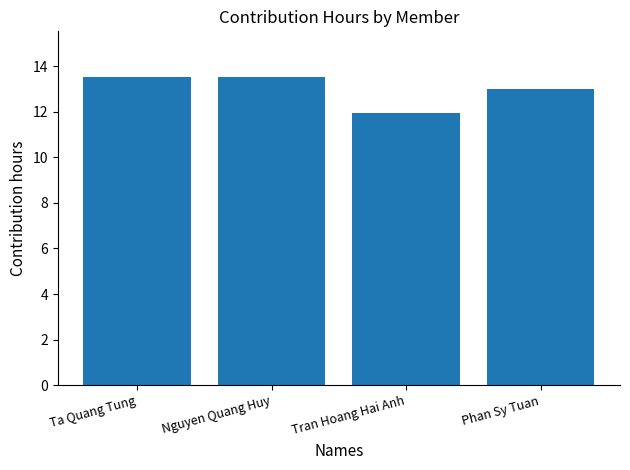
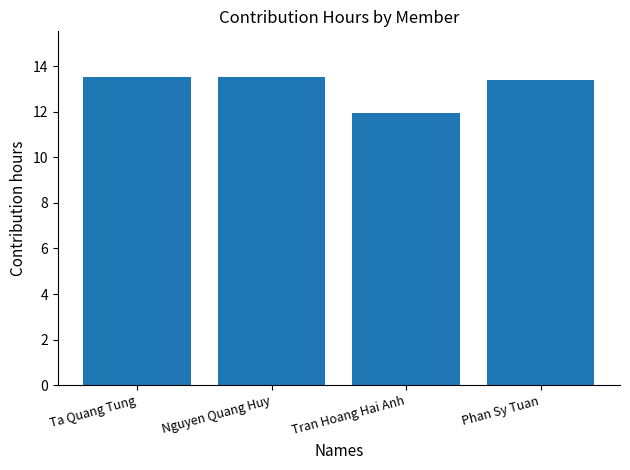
  {
    "Ta Quang Tung": 13.5,
    "Nguyen Quang Huy": 13.5,
    "Tran Hoang Hai Anh": 11.9,
-   "Phan Sy Tuan": 13.0
+   "Phan Sy Tuan": 13.4
  }
